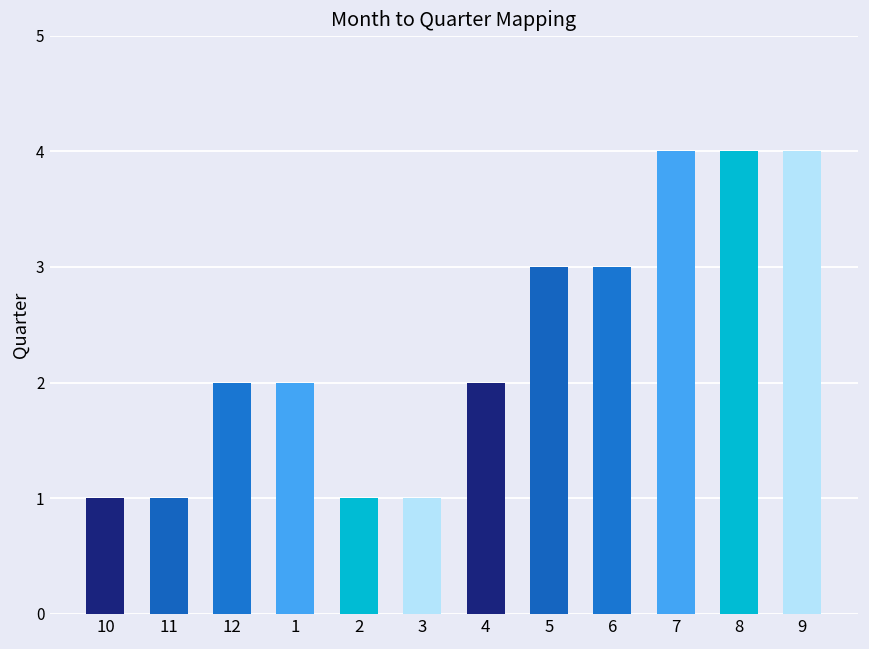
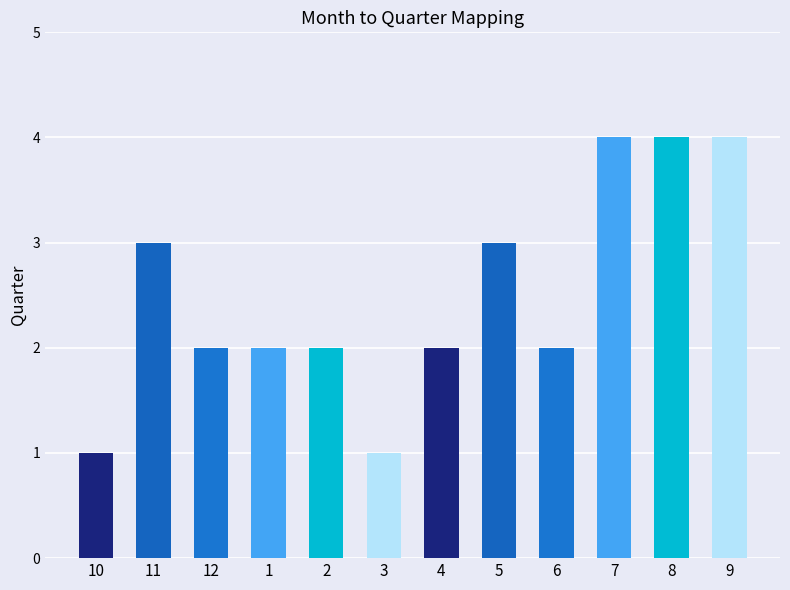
  {
    "10": 1,
-   "11": 1,
+   "11": 3,
    "12": 2,
    "1": 2,
-   "2": 1,
+   "2": 2,
    "3": 1,
    "4": 2,
    "5": 3,
-   "6": 3,
+   "6": 2,
    "7": 4,
    "8": 4,
    "9": 4
  }
